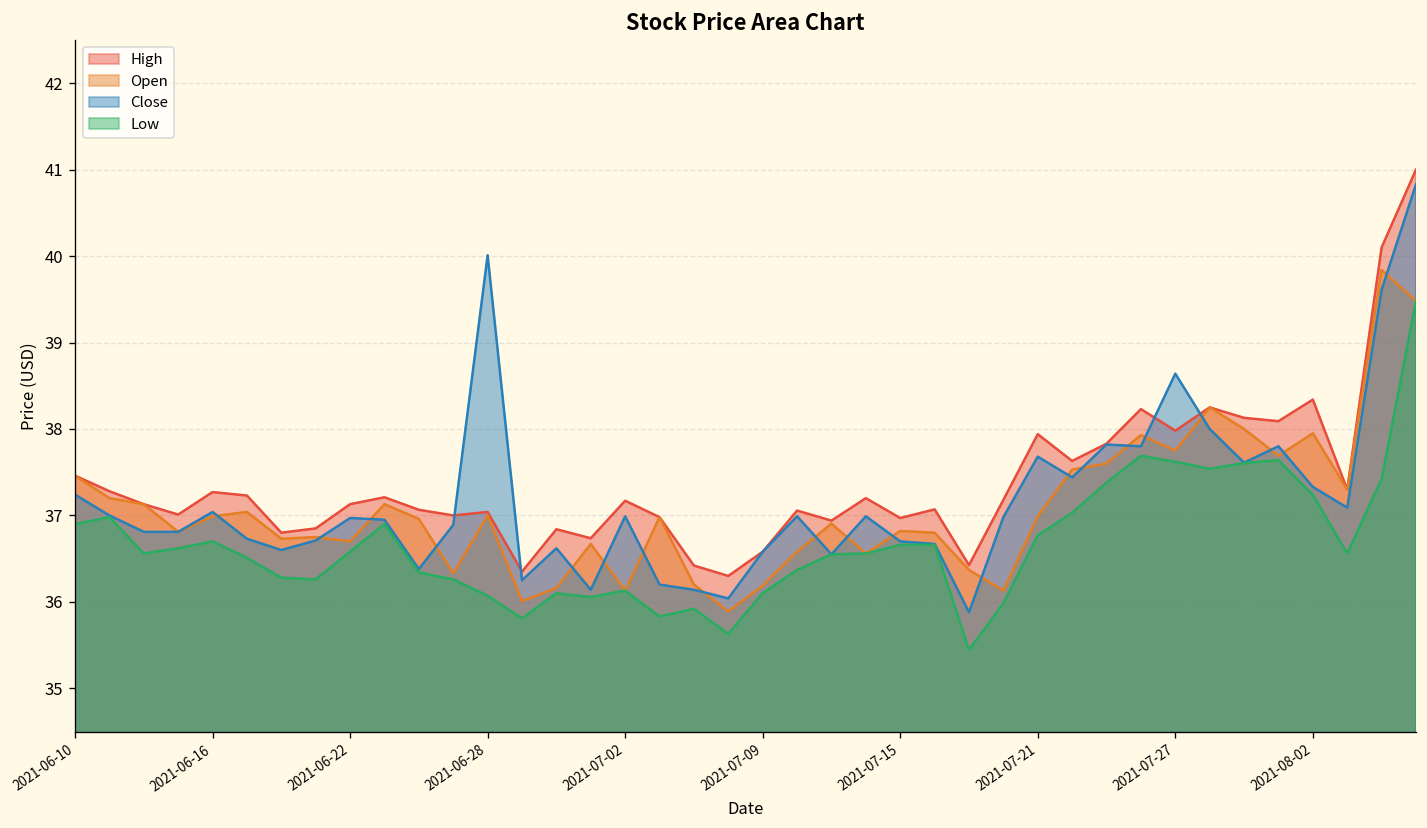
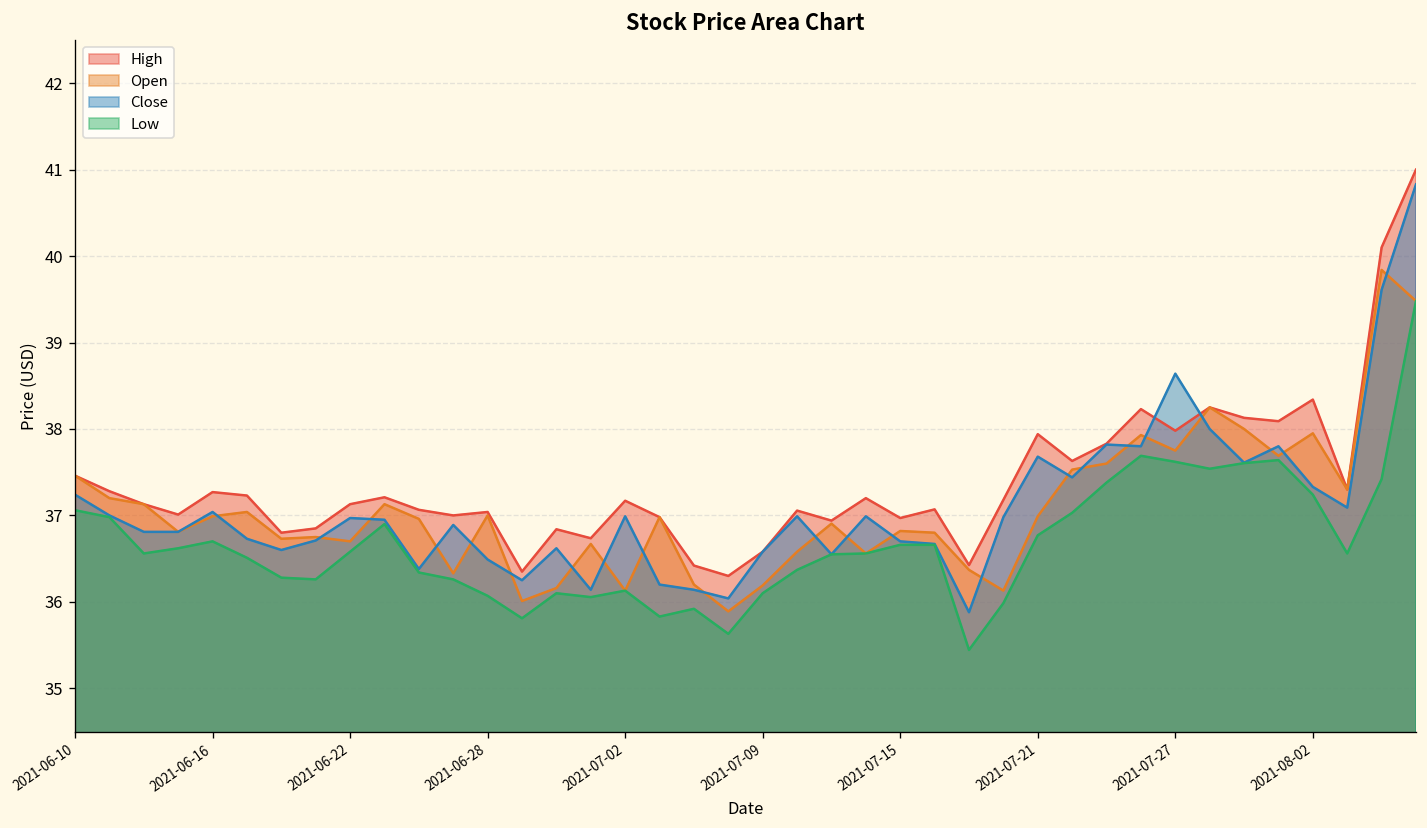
  {
    "Close": {
      "2021-06-10": 37.2,
      "2021-06-16": 37.0,
      "2021-06-22": 37.0,
-     "2021-06-28": 40.0,
+     "2021-06-28": 36.5,
      "2021-07-02": 37.0,
      "2021-07-15": 36.7,
      "2021-07-21": 37.7,
      "2021-07-27": 38.6,
      "2021-08-02": 37.3
    },
    "Low": {
-     "2021-06-10": 36.9,
+     "2021-06-10": 37.1,
      "2021-06-16": 36.7,
      "2021-06-22": 36.6,
      "2021-06-28": 36.1,
      "2021-07-09": 36.1,
      "2021-07-15": 36.7,
      "2021-07-21": 36.8,
      "2021-07-27": 37.6,
      "2021-08-02": 37.2
    }
  }
